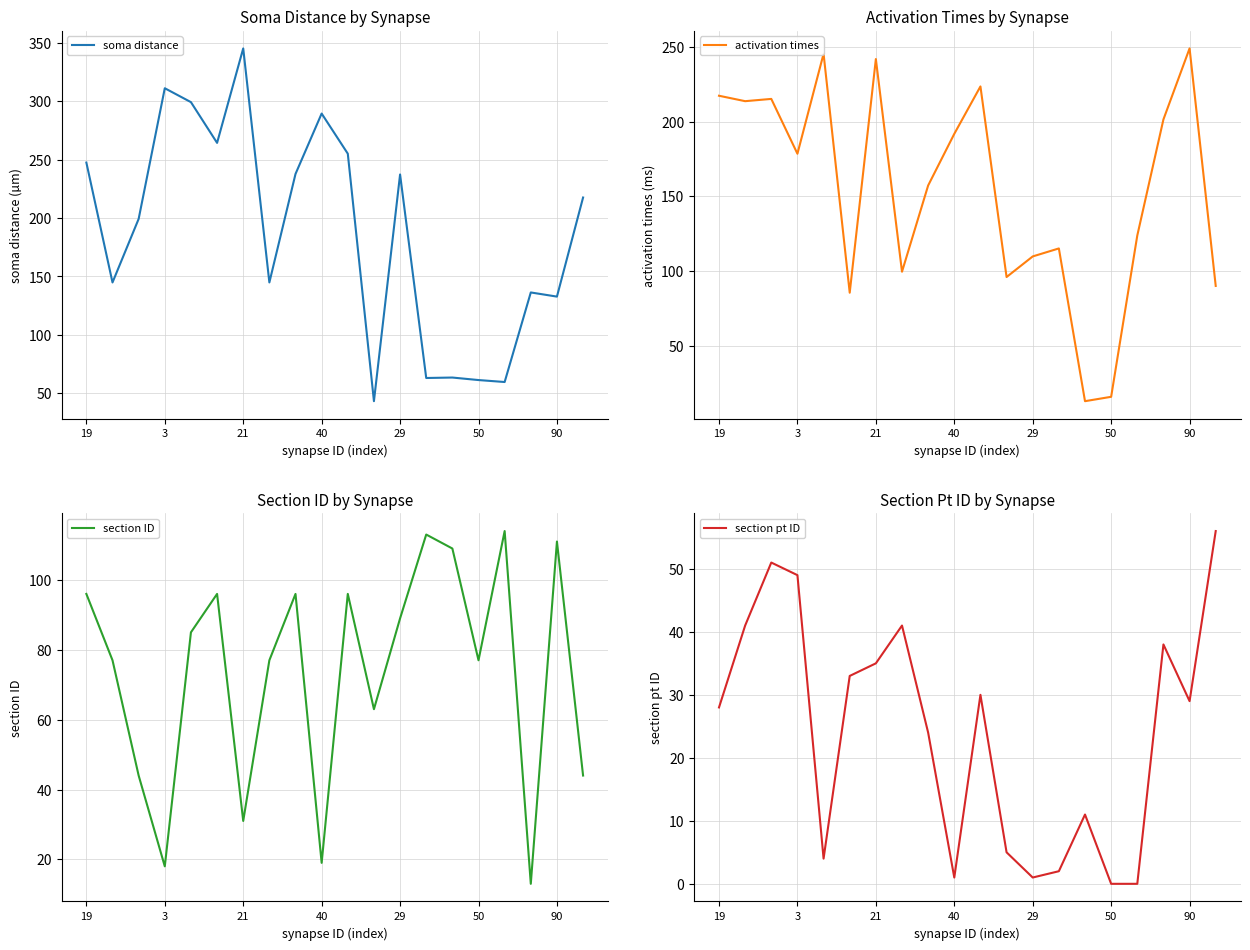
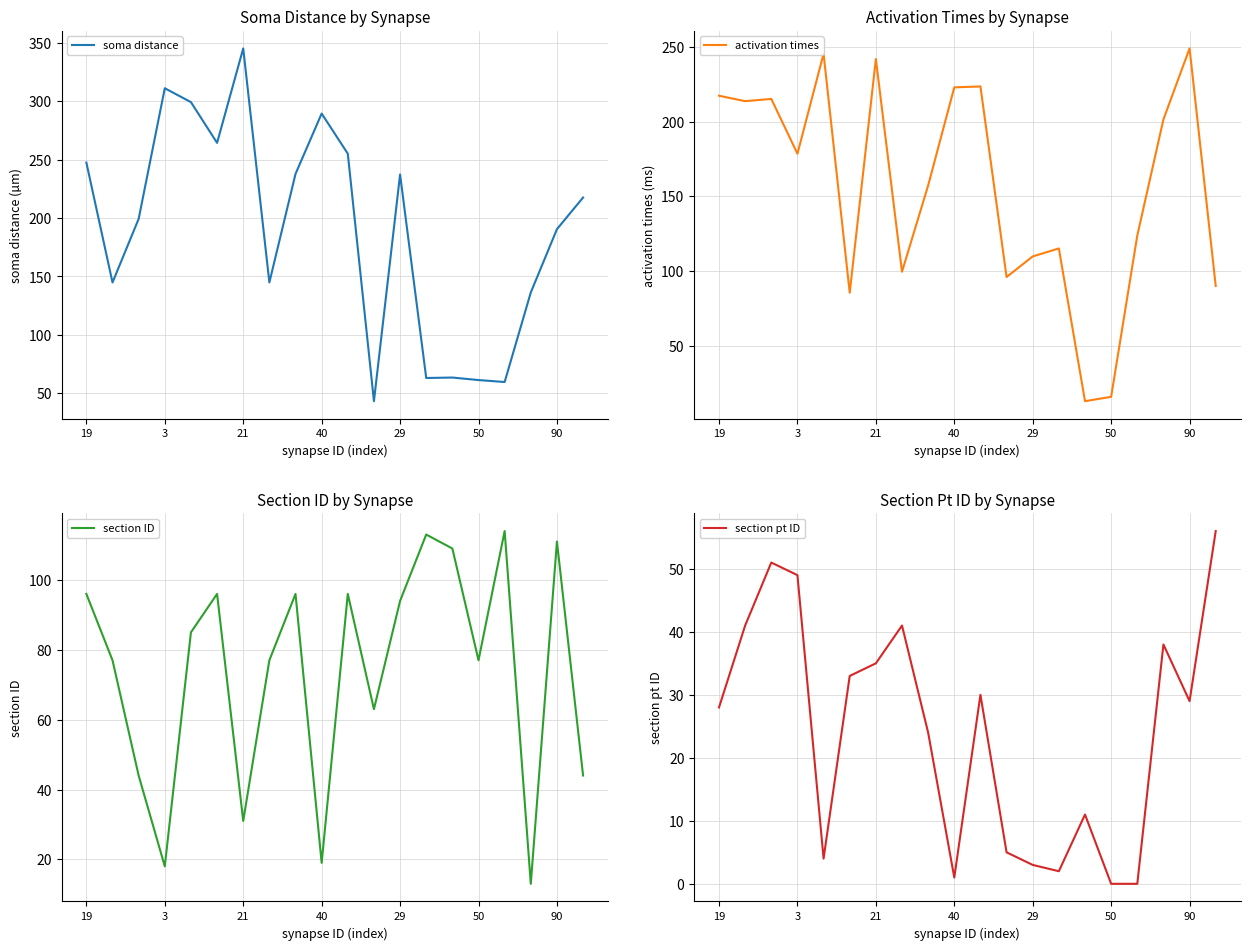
  {
    "Soma Distance by Synapse": {
      "3": 311,
      "21": 345,
      "40": 289,
      "29": 237,
      "50": 61,
-     "90": 133
+     "90": 190
    },
    "Activation Times by Synapse": {
      "3": 179,
      "21": 242,
-     "40": 192,
+     "40": 223,
      "29": 110,
      "50": 16,
      "90": 249
    },
    "Section ID by Synapse": {
      "3": 18,
      "21": 31,
      "40": 19,
-     "29": 89,
+     "29": 94,
      "50": 77,
      "90": 111
    },
    "Section Pt ID by Synapse": {
      "3": 49,
      "21": 35,
      "40": 1,
-     "29": 1,
+     "29": 3,
      "50": 0,
      "90": 29
    }
  }
